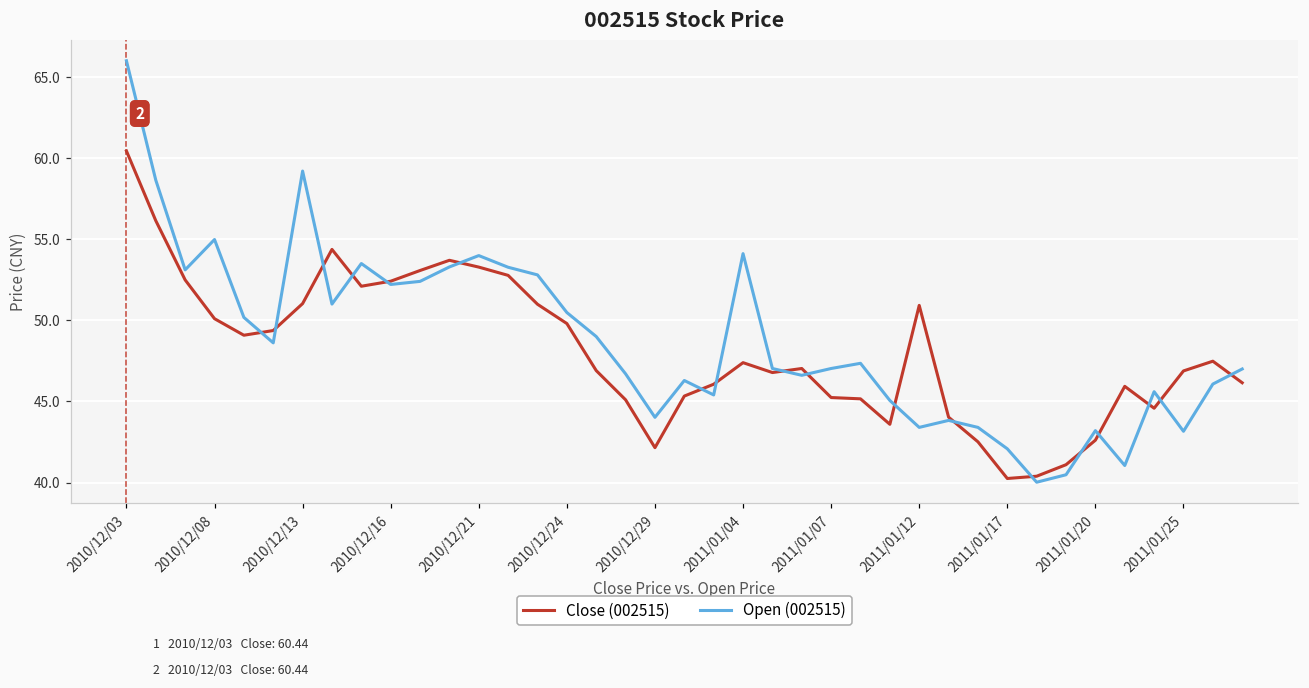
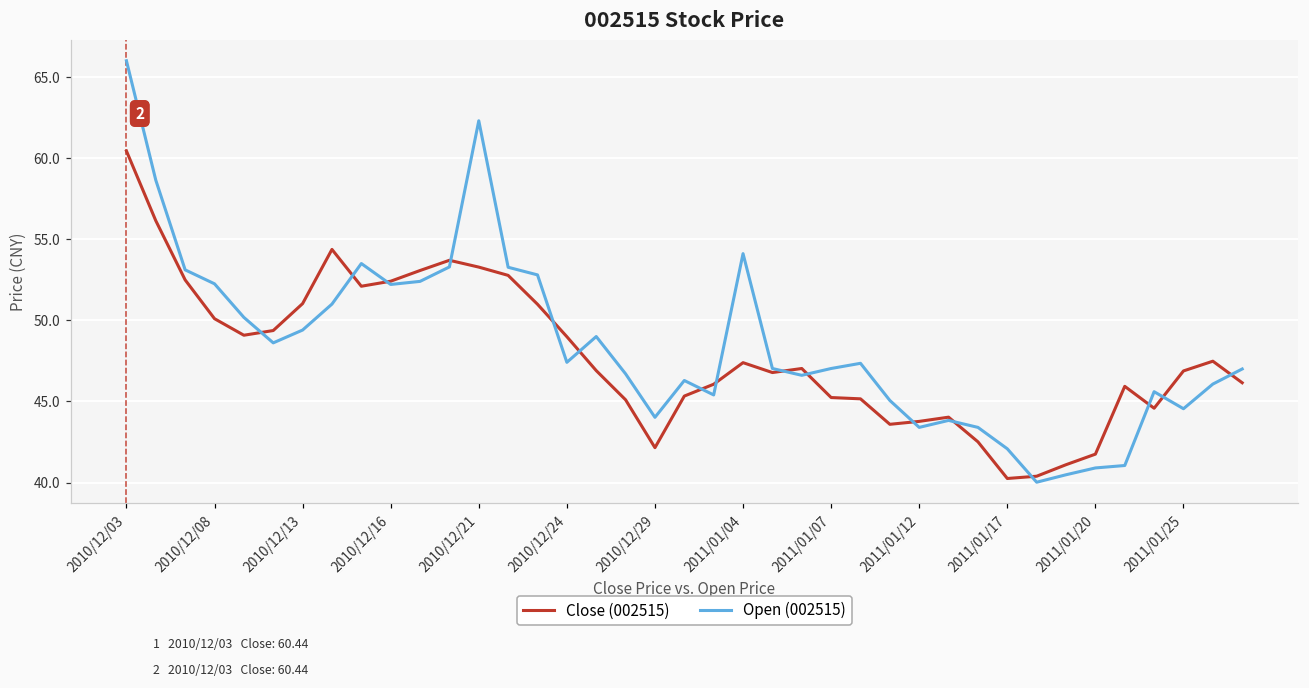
  {
    "Close (002515)": {
      "2010/12/03": 60.4,
      "2010/12/08": 50.1,
      "2010/12/13": 51.0,
      "2010/12/16": 52.4,
      "2010/12/21": 53.3,
-     "2010/12/24": 49.8,
+     "2010/12/24": 49.0,
      "2010/12/29": 42.2,
      "2011/01/04": 47.4,
      "2011/01/07": 45.2,
-     "2011/01/12": 50.9,
+     "2011/01/12": 43.8,
      "2011/01/17": 40.3,
-     "2011/01/20": 42.6,
+     "2011/01/20": 41.8,
      "2011/01/25": 46.9
    },
    "Open (002515)": {
      "2010/12/03": 66.0,
-     "2010/12/08": 55.0,
-     "2010/12/13": 59.2,
+     "2010/12/08": 52.3,
+     "2010/12/13": 49.4,
      "2010/12/16": 52.2,
-     "2010/12/21": 54.0,
-     "2010/12/24": 50.5,
+     "2010/12/21": 62.3,
+     "2010/12/24": 47.4,
      "2010/12/29": 44.0,
      "2011/01/04": 54.1,
      "2011/01/07": 47.0,
      "2011/01/12": 43.4,
      "2011/01/17": 42.1,
-     "2011/01/20": 43.2,
-     "2011/01/25": 43.2
+     "2011/01/20": 40.9,
+     "2011/01/25": 44.6
    }
  }
